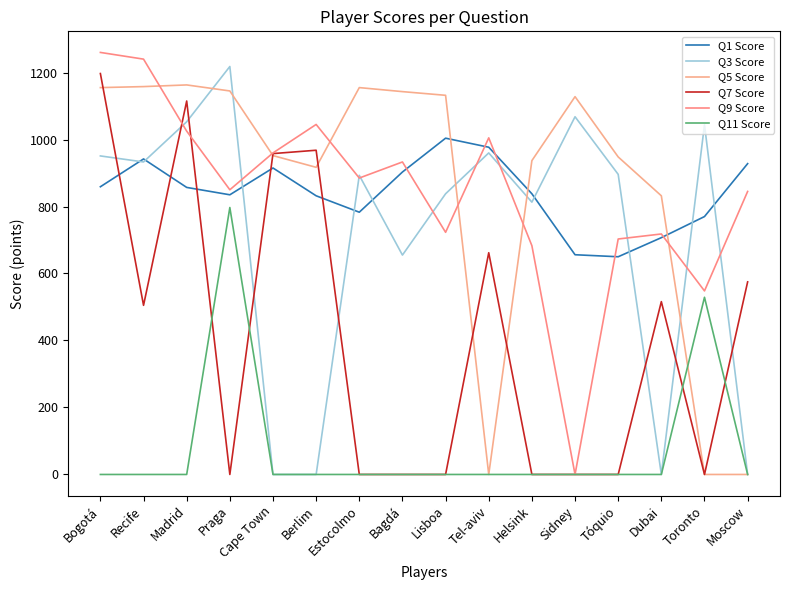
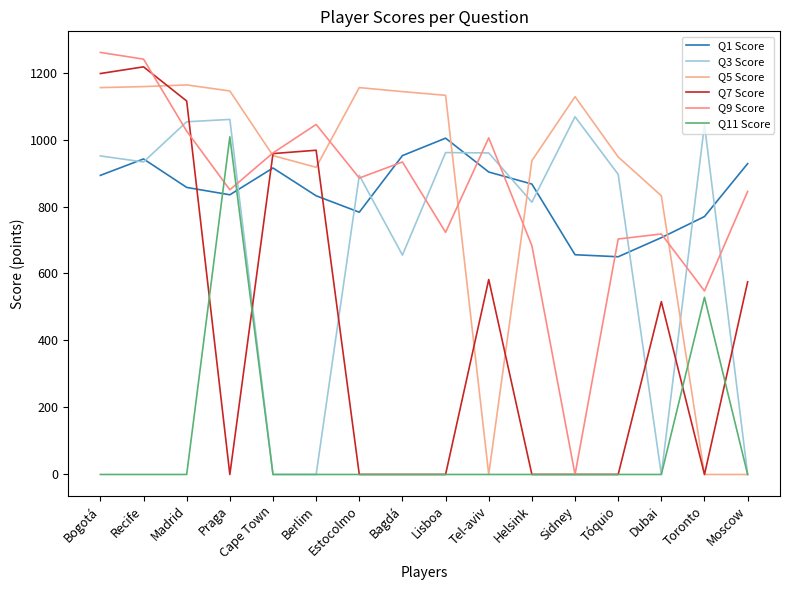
  {
    "Q1 Score": {
-     "Bogotá": 860,
+     "Bogotá": 890,
      "Recife": 940,
      "Madrid": 860,
      "Praga": 840,
      "Cape Town": 920,
      "Berlim": 830,
      "Estocolmo": 780,
-     "Bagdá": 900,
+     "Bagdá": 950,
      "Lisboa": 1000,
-     "Tel-aviv": 980,
-     "Helsink": 840,
+     "Tel-aviv": 900,
+     "Helsink": 870,
      "Sidney": 660,
      "Tóquio": 650,
      "Dubai": 710,
      "Toronto": 770,
      "Moscow": 930
    },
    "Q3 Score": {
      "Bogotá": 950,
      "Recife": 930,
      "Madrid": 1050,
-     "Praga": 1220,
+     "Praga": 1060,
      "Estocolmo": 890,
      "Bagdá": 660,
-     "Lisboa": 840,
+     "Lisboa": 960,
      "Tel-aviv": 960,
      "Helsink": 810,
      "Sidney": 1070,
      "Tóquio": 900
    },
    "Q7 Score": {
      "Bogotá": 1200,
-     "Recife": 510,
+     "Recife": 1220,
      "Madrid": 1120,
      "Praga": 0,
      "Berlim": 970,
-     "Tel-aviv": 660,
+     "Tel-aviv": 580,
      "Dubai": 520,
      "Moscow": 580
    },
    "Q11 Score": {
      "Bogotá": 0,
      "Recife": 0,
      "Madrid": 0,
-     "Praga": 800,
+     "Praga": 1010,
      "Toronto": 530
    }
  }
